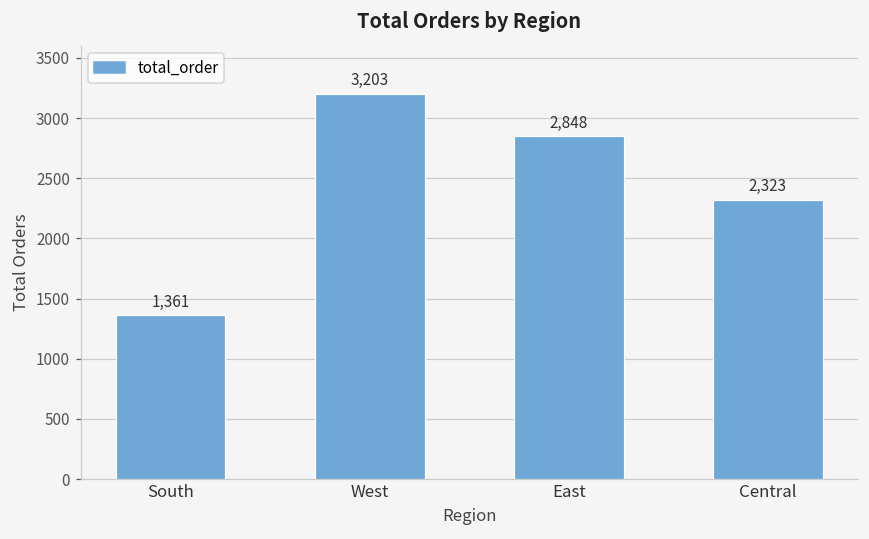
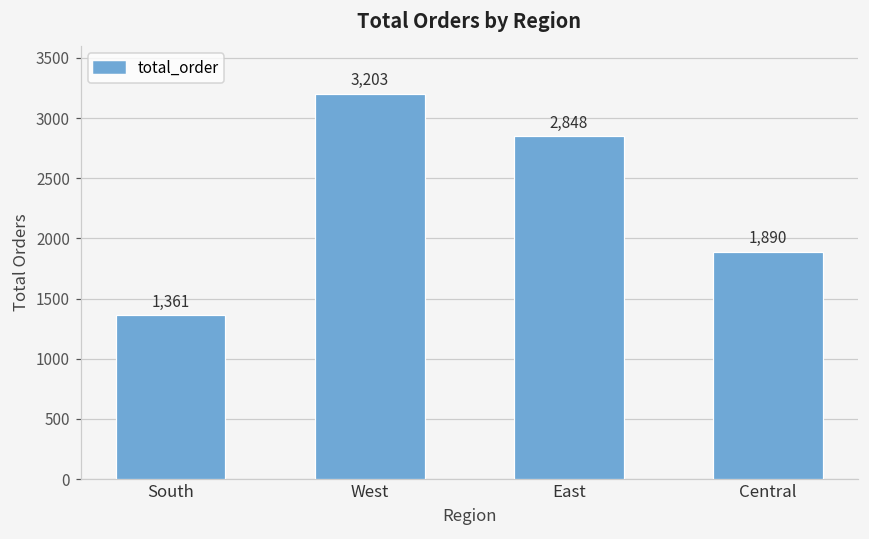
  {
    "South": "1,361",
    "West": "3,203",
    "East": "2,848",
-   "Central": "2,323"
+   "Central": "1,890"
  }
